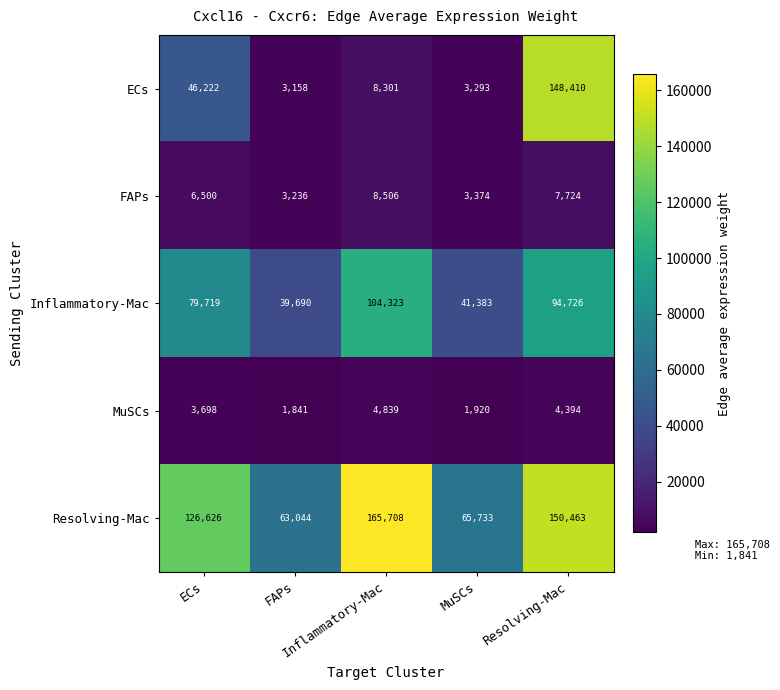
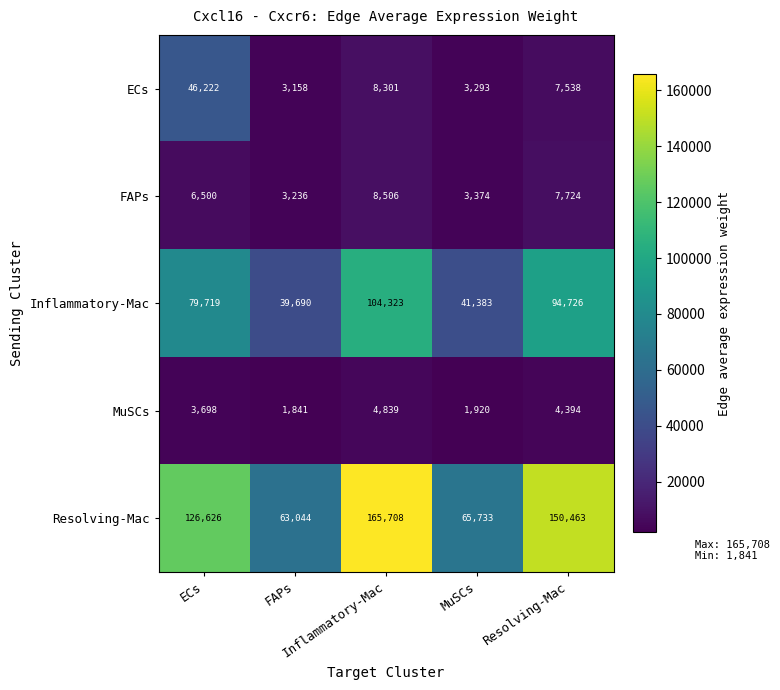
  {
    "ECs": {
      "ECs": "46,222",
      "FAPs": "3,158",
      "Inflammatory-Mac": "8,301",
      "MuSCs": "3,293",
-     "Resolving-Mac": "148,410"
+     "Resolving-Mac": "7,538"
    },
    "FAPs": {
      "ECs": "6,500",
      "FAPs": "3,236",
      "Inflammatory-Mac": "8,506",
      "MuSCs": "3,374",
      "Resolving-Mac": "7,724"
    },
    "Inflammatory-Mac": {
      "ECs": "79,719",
      "FAPs": "39,690",
      "Inflammatory-Mac": "104,323",
      "MuSCs": "41,383",
      "Resolving-Mac": "94,726"
    },
    "MuSCs": {
      "ECs": "3,698",
      "FAPs": "1,841",
      "Inflammatory-Mac": "4,839",
      "MuSCs": "1,920",
      "Resolving-Mac": "4,394"
    },
    "Resolving-Mac": {
      "ECs": "126,626",
      "FAPs": "63,044",
      "Inflammatory-Mac": "165,708",
      "MuSCs": "65,733",
      "Resolving-Mac": "150,463"
    }
  }
